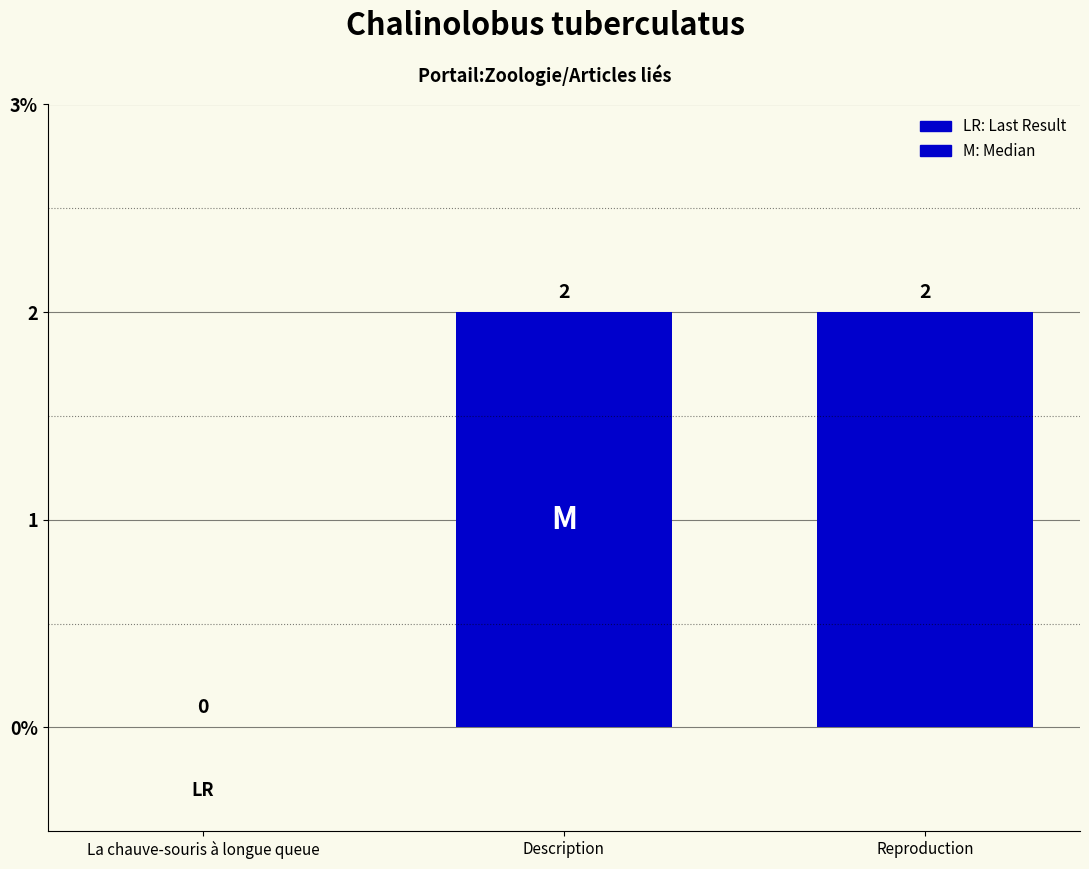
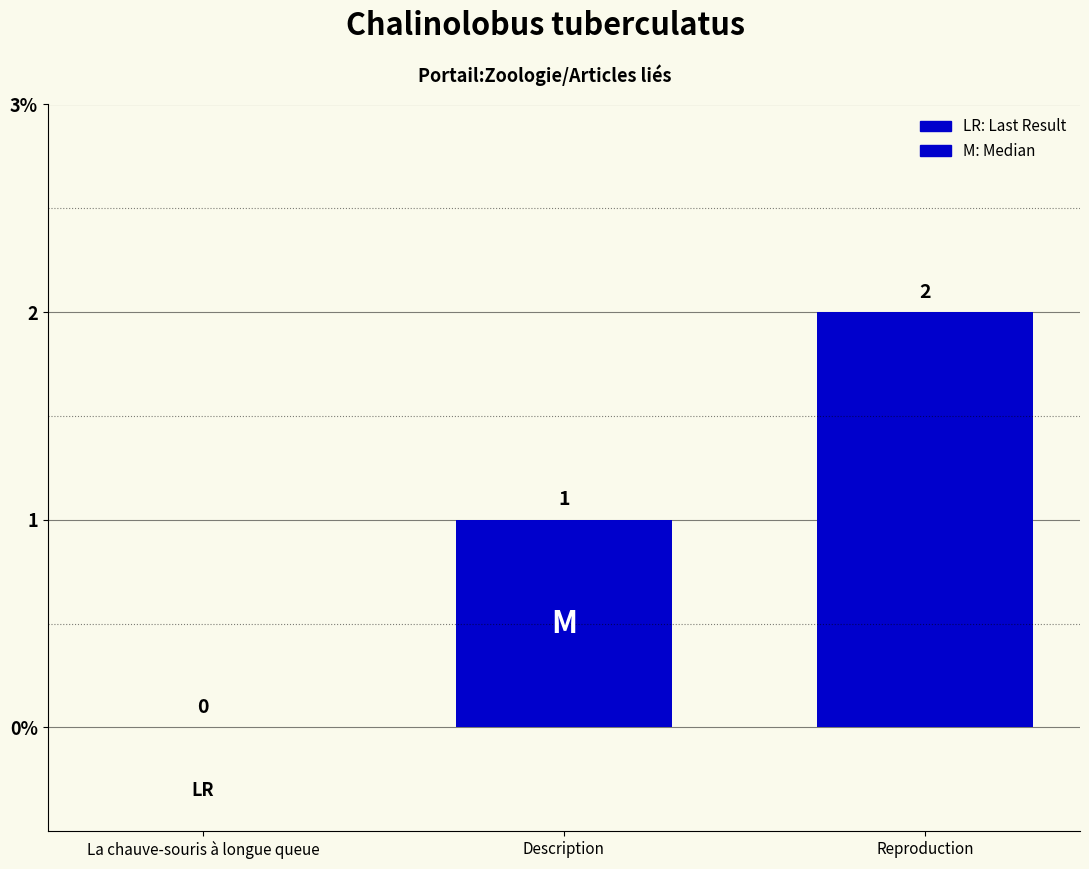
  {
    "La chauve-souris à longue queue": 0,
-   "Description": 2,
+   "Description": 1,
    "Reproduction": 2
  }
